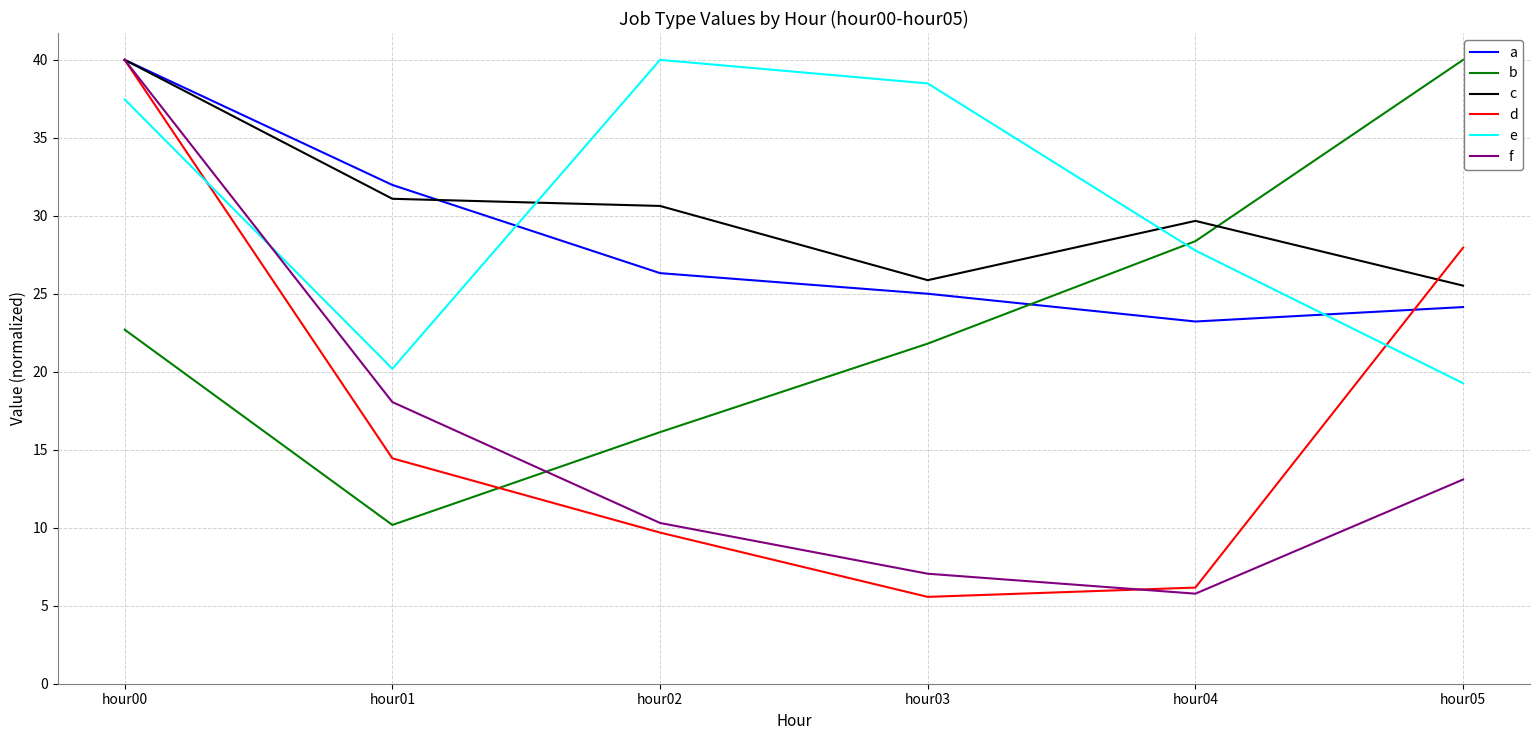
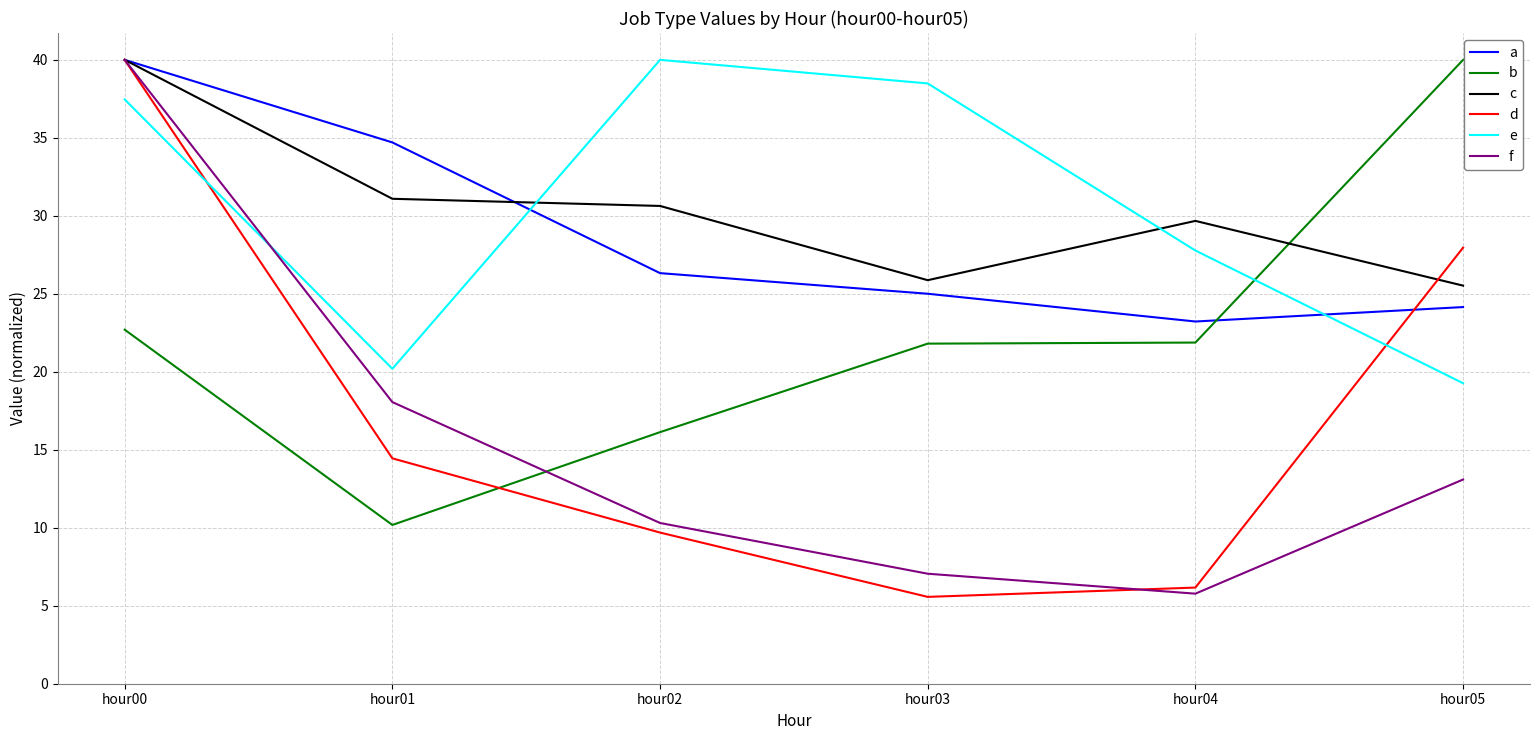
  {
    "a": {
-     "hour01": 32.0,
+     "hour01": 34.7,
      "hour02": 26.3,
      "hour03": 25.0,
      "hour04": 23.2,
      "hour05": 24.2
    },
    "b": {
      "hour00": 22.7,
      "hour01": 10.2,
      "hour02": 16.1,
      "hour03": 21.8,
-     "hour04": 28.4,
+     "hour04": 21.9,
      "hour05": 40.0
    },
    "c": {
      "hour01": 31.1,
      "hour02": 30.6,
      "hour03": 25.9,
      "hour04": 29.7,
      "hour05": 25.5
    },
    "d": {
      "hour01": 14.5,
      "hour02": 9.7,
      "hour03": 5.6,
      "hour04": 6.2,
      "hour05": 28.0
    },
    "e": {
      "hour00": 37.5,
      "hour01": 20.2,
      "hour02": 40.0,
      "hour03": 38.5,
      "hour04": 27.8,
      "hour05": 19.3
    },
    "f": {
      "hour01": 18.1,
      "hour02": 10.3,
      "hour03": 7.1,
      "hour04": 5.8,
      "hour05": 13.1
    }
  }
